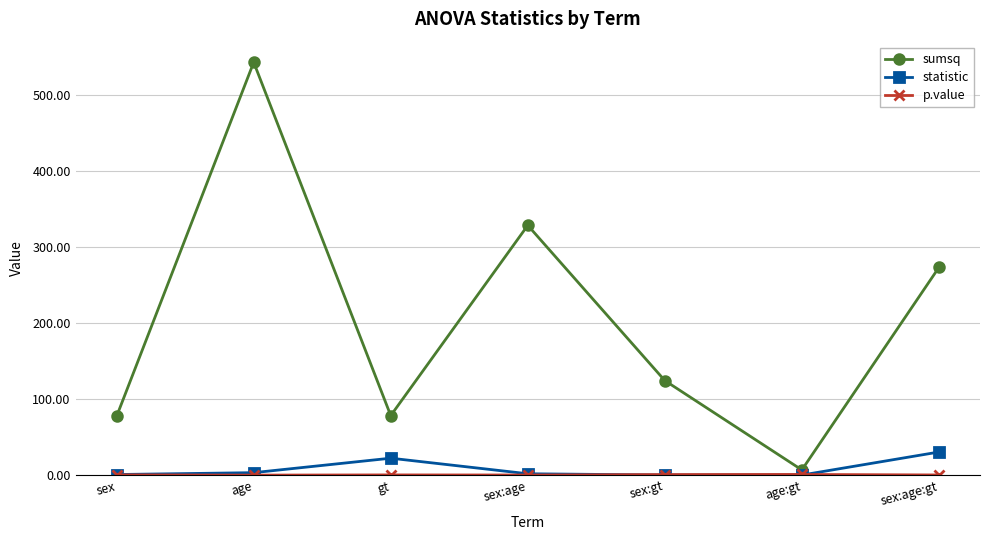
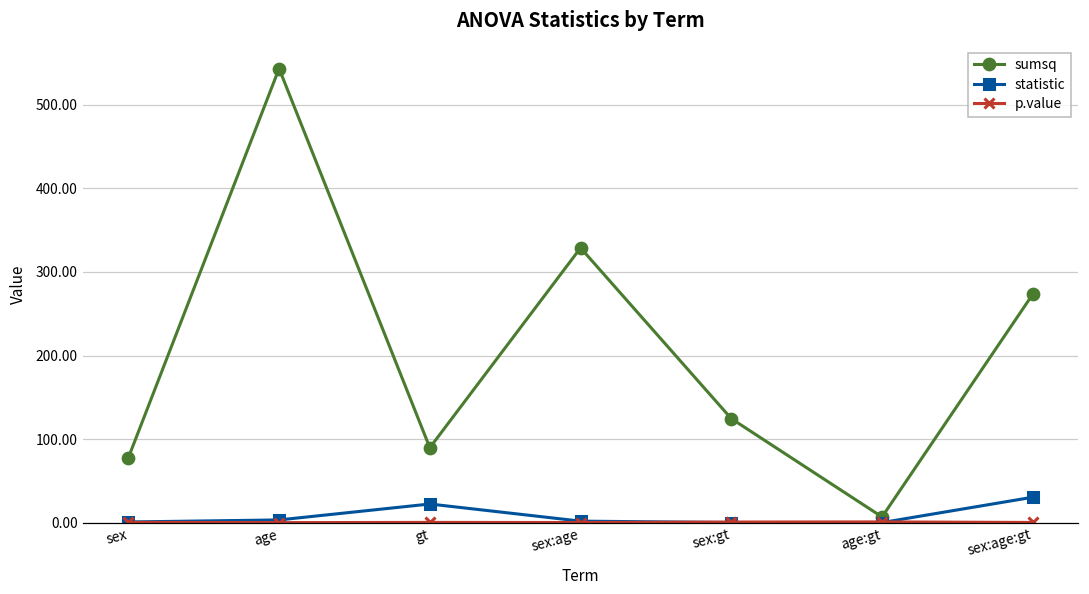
  {
    "sumsq": {
      "sex": 80,
      "age": 540,
-     "gt": 80,
+     "gt": 90,
      "sex:age": 330,
      "sex:gt": 120,
      "age:gt": 10,
      "sex:age:gt": 270
    },
    "statistic": {
      "gt": 20,
      "sex:age:gt": 30
    },
    "p.value": {
      "gt": 0,
      "sex:age:gt": 0
    }
  }
